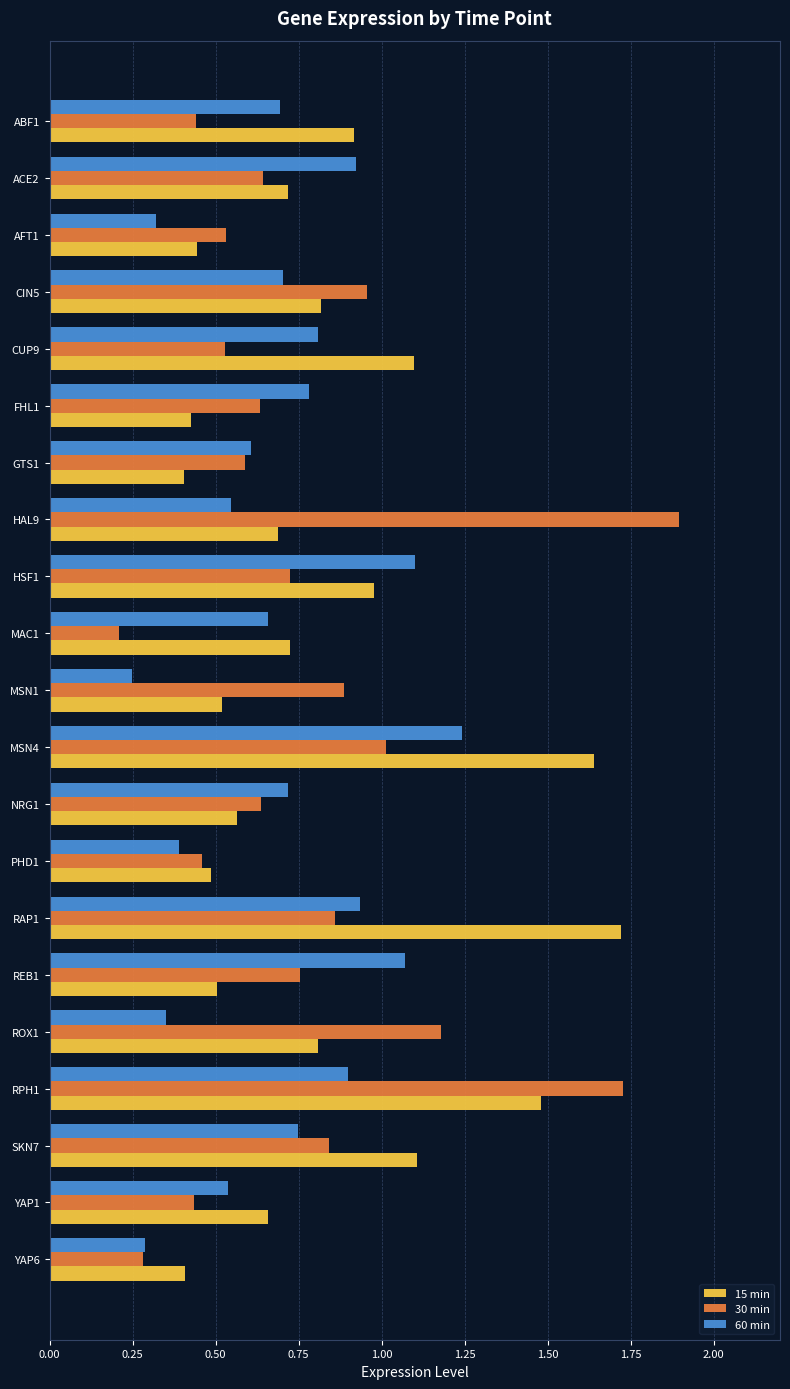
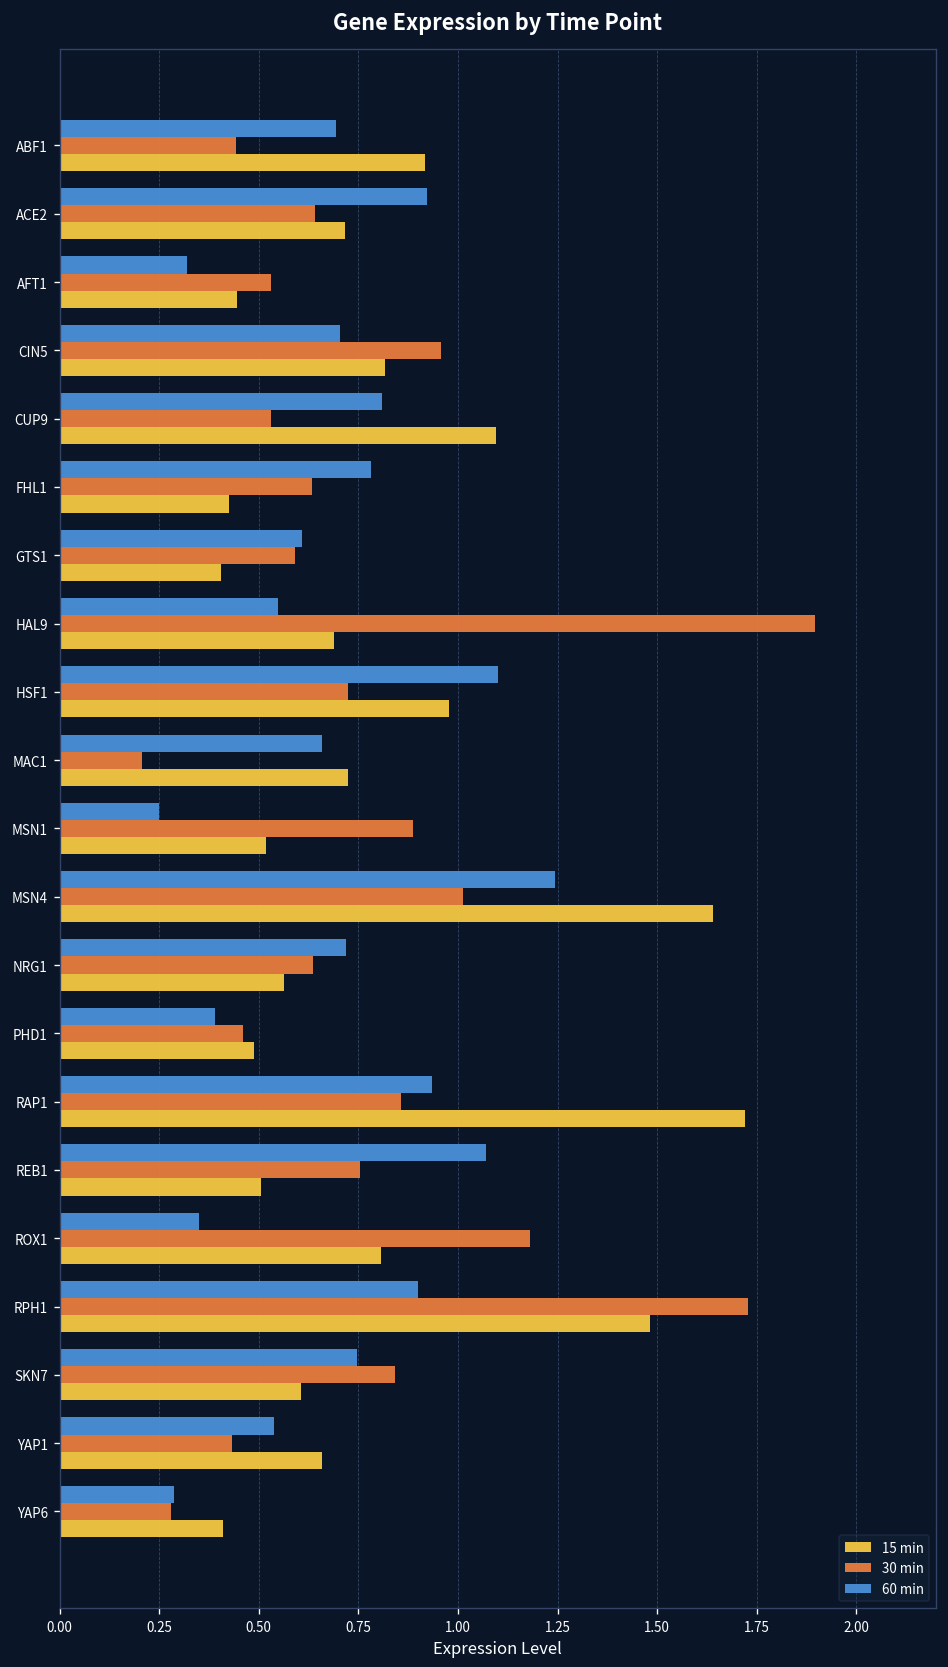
  {
    "15 min": {
      "ABF1": 0.92,
      "ACE2": 0.72,
      "AFT1": 0.44,
      "CIN5": 0.82,
      "CUP9": 1.10,
      "FHL1": 0.43,
      "GTS1": 0.40,
      "HAL9": 0.69,
      "HSF1": 0.98,
      "MAC1": 0.73,
      "MSN1": 0.52,
      "MSN4": 1.64,
      "NRG1": 0.56,
      "PHD1": 0.49,
      "RAP1": 1.72,
      "REB1": 0.50,
      "ROX1": 0.81,
      "RPH1": 1.48,
-     "SKN7": 1.11,
+     "SKN7": 0.61,
      "YAP1": 0.66,
      "YAP6": 0.41
    },
    "30 min": {
      "ABF1": 0.44,
      "ACE2": 0.64,
      "AFT1": 0.53,
      "CIN5": 0.96,
      "CUP9": 0.53,
      "FHL1": 0.63,
      "GTS1": 0.59,
      "HAL9": 1.90,
      "HSF1": 0.72,
      "MAC1": 0.21,
      "MSN1": 0.89,
      "MSN4": 1.01,
      "NRG1": 0.64,
      "PHD1": 0.46,
      "RAP1": 0.86,
      "REB1": 0.75,
      "ROX1": 1.18,
      "RPH1": 1.73,
      "SKN7": 0.84,
      "YAP1": 0.43,
      "YAP6": 0.28
    },
    "60 min": {
      "ABF1": 0.69,
      "ACE2": 0.92,
      "AFT1": 0.32,
      "CIN5": 0.70,
      "CUP9": 0.81,
      "FHL1": 0.78,
      "GTS1": 0.61,
      "HAL9": 0.55,
      "HSF1": 1.10,
      "MAC1": 0.66,
      "MSN1": 0.25,
      "MSN4": 1.24,
      "NRG1": 0.72,
      "PHD1": 0.39,
      "RAP1": 0.93,
      "REB1": 1.07,
      "ROX1": 0.35,
      "RPH1": 0.90,
      "SKN7": 0.75,
      "YAP1": 0.54,
      "YAP6": 0.29
    }
  }
